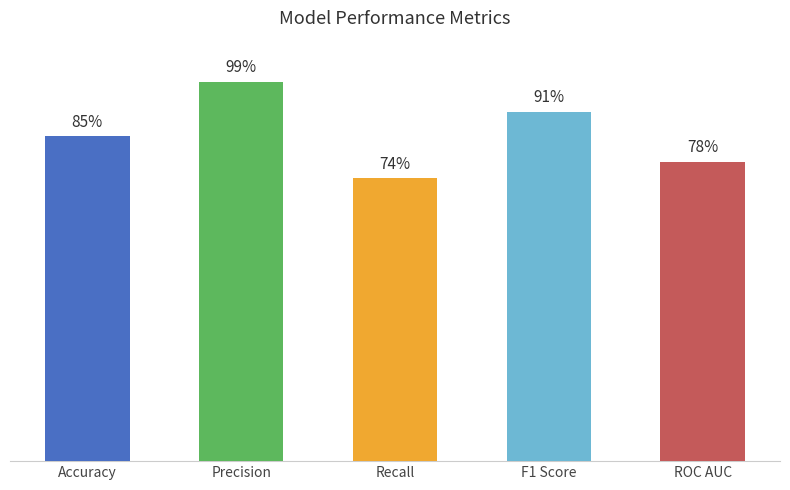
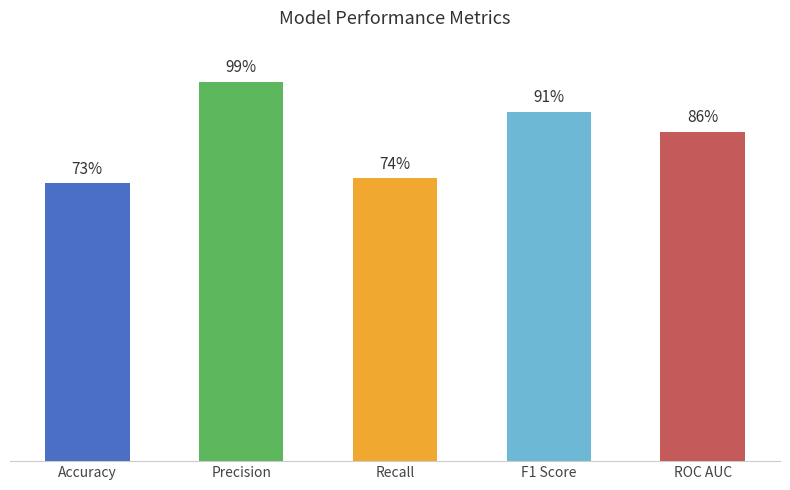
  {
-   "Accuracy": "85%",
+   "Accuracy": "73%",
    "Precision": "99%",
    "Recall": "74%",
    "F1 Score": "91%",
-   "ROC AUC": "78%"
+   "ROC AUC": "86%"
  }
